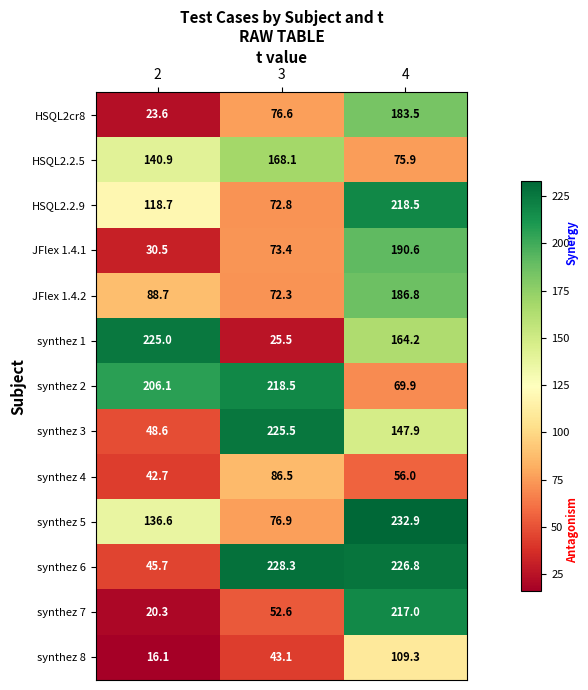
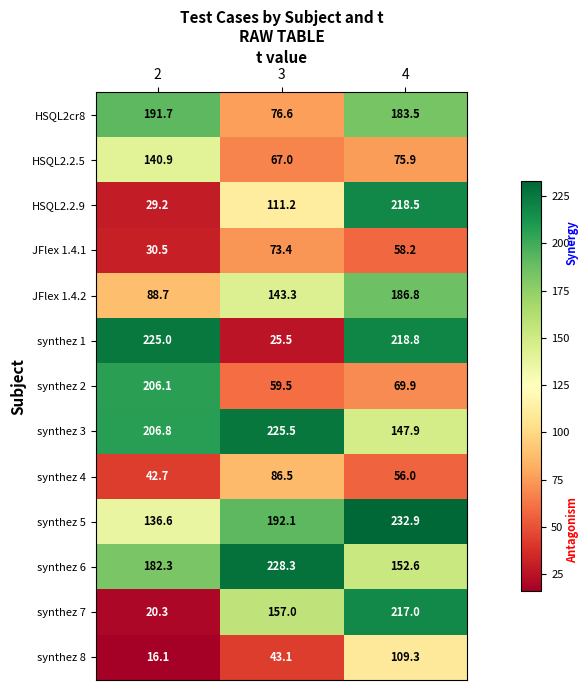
  {
    "HSQL2cr8": {
-     "2": 23.6,
+     "2": 191.7,
      "3": 76.6,
      "4": 183.5
    },
    "HSQL2.2.5": {
      "2": 140.9,
-     "3": 168.1,
+     "3": 67.0,
      "4": 75.9
    },
    "HSQL2.2.9": {
-     "2": 118.7,
-     "3": 72.8,
+     "2": 29.2,
+     "3": 111.2,
      "4": 218.5
    },
    "JFlex 1.4.1": {
      "2": 30.5,
      "3": 73.4,
-     "4": 190.6
+     "4": 58.2
    },
    "JFlex 1.4.2": {
      "2": 88.7,
-     "3": 72.3,
+     "3": 143.3,
      "4": 186.8
    },
    "synthez 1": {
      "2": 225.0,
      "3": 25.5,
-     "4": 164.2
+     "4": 218.8
    },
    "synthez 2": {
      "2": 206.1,
-     "3": 218.5,
+     "3": 59.5,
      "4": 69.9
    },
    "synthez 3": {
-     "2": 48.6,
+     "2": 206.8,
      "3": 225.5,
      "4": 147.9
    },
    "synthez 4": {
      "2": 42.7,
      "3": 86.5,
      "4": 56.0
    },
    "synthez 5": {
      "2": 136.6,
-     "3": 76.9,
+     "3": 192.1,
      "4": 232.9
    },
    "synthez 6": {
-     "2": 45.7,
+     "2": 182.3,
      "3": 228.3,
-     "4": 226.8
+     "4": 152.6
    },
    "synthez 7": {
      "2": 20.3,
-     "3": 52.6,
+     "3": 157.0,
      "4": 217.0
    },
    "synthez 8": {
      "2": 16.1,
      "3": 43.1,
      "4": 109.3
    }
  }
